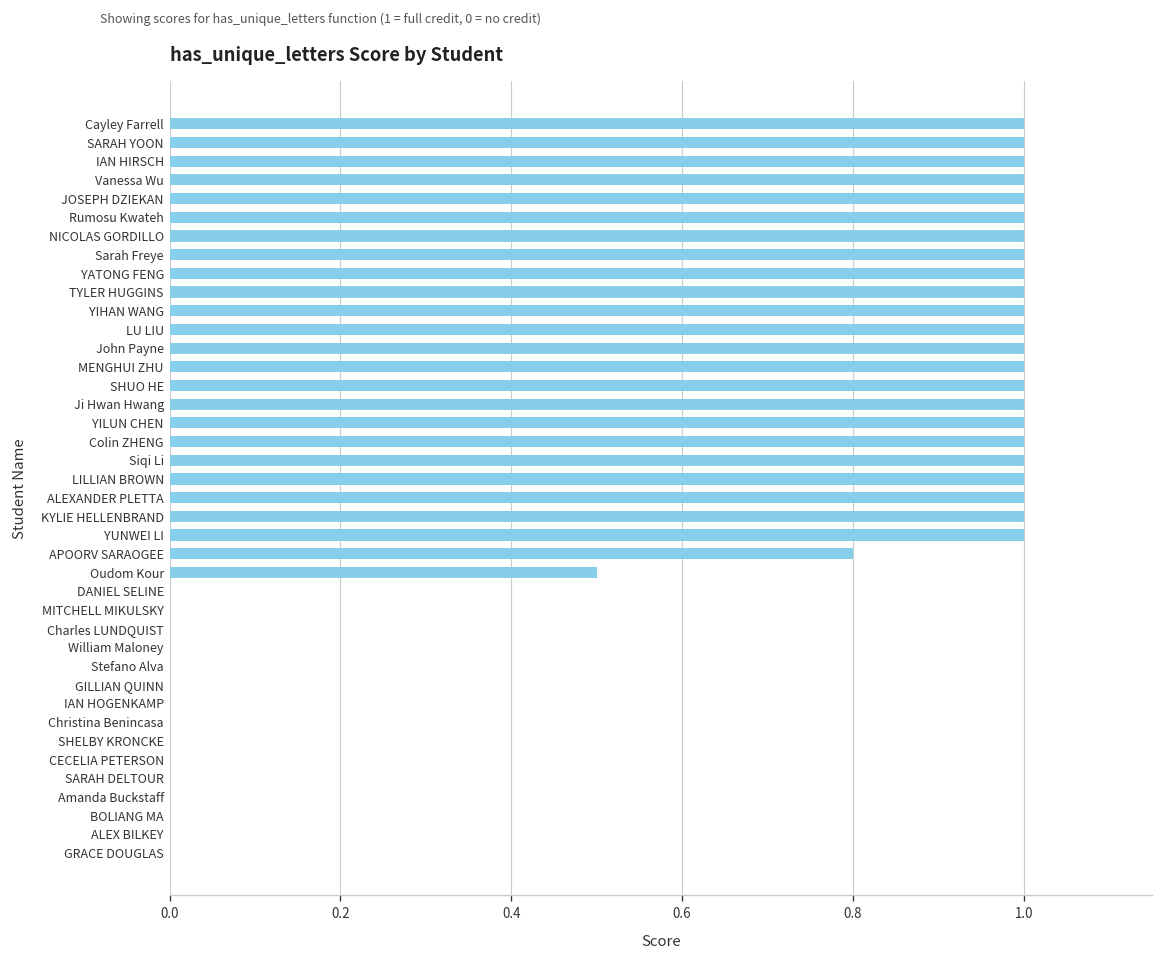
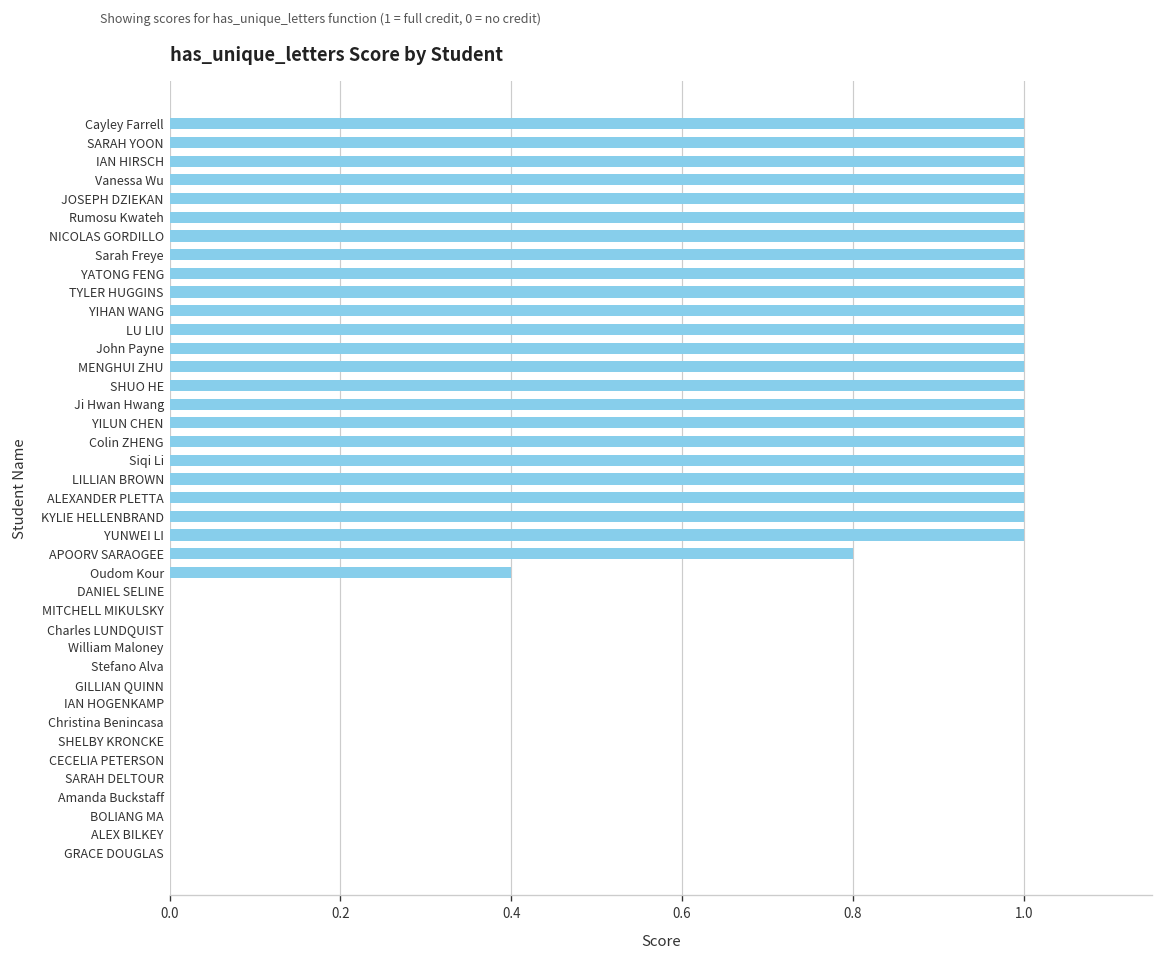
  {
    "Cayley Farrell": 1.0,
    "SARAH YOON": 1.0,
    "IAN HIRSCH": 1.0,
    "Vanessa Wu": 1.0,
    "JOSEPH DZIEKAN": 1.0,
    "Rumosu Kwateh": 1.0,
    "NICOLAS GORDILLO": 1.0,
    "Sarah Freye": 1.0,
    "YATONG FENG": 1.0,
    "TYLER HUGGINS": 1.0,
    "YIHAN WANG": 1.0,
    "LU LIU": 1.0,
    "John Payne": 1.0,
    "MENGHUI ZHU": 1.0,
    "SHUO HE": 1.0,
    "Ji Hwan Hwang": 1.0,
    "YILUN CHEN": 1.0,
    "Colin ZHENG": 1.0,
    "Siqi Li": 1.0,
    "LILLIAN BROWN": 1.0,
    "ALEXANDER PLETTA": 1.0,
    "KYLIE HELLENBRAND": 1.0,
    "YUNWEI LI": 1.0,
    "APOORV SARAOGEE": 0.8,
-   "Oudom Kour": 0.5,
+   "Oudom Kour": 0.4,
    "DANIEL SELINE": 0.0,
    "MITCHELL MIKULSKY": 0.0,
    "Charles LUNDQUIST": 0.0,
    "William Maloney": 0.0,
    "Stefano Alva": 0.0,
    "GILLIAN QUINN": 0.0,
    "IAN HOGENKAMP": 0.0,
    "Christina Benincasa": 0.0,
    "SHELBY KRONCKE": 0.0,
    "CECELIA PETERSON": 0.0,
    "SARAH DELTOUR": 0.0,
    "Amanda Buckstaff": 0.0,
    "BOLIANG MA": 0.0,
    "ALEX BILKEY": 0.0,
    "GRACE DOUGLAS": 0.0
  }
